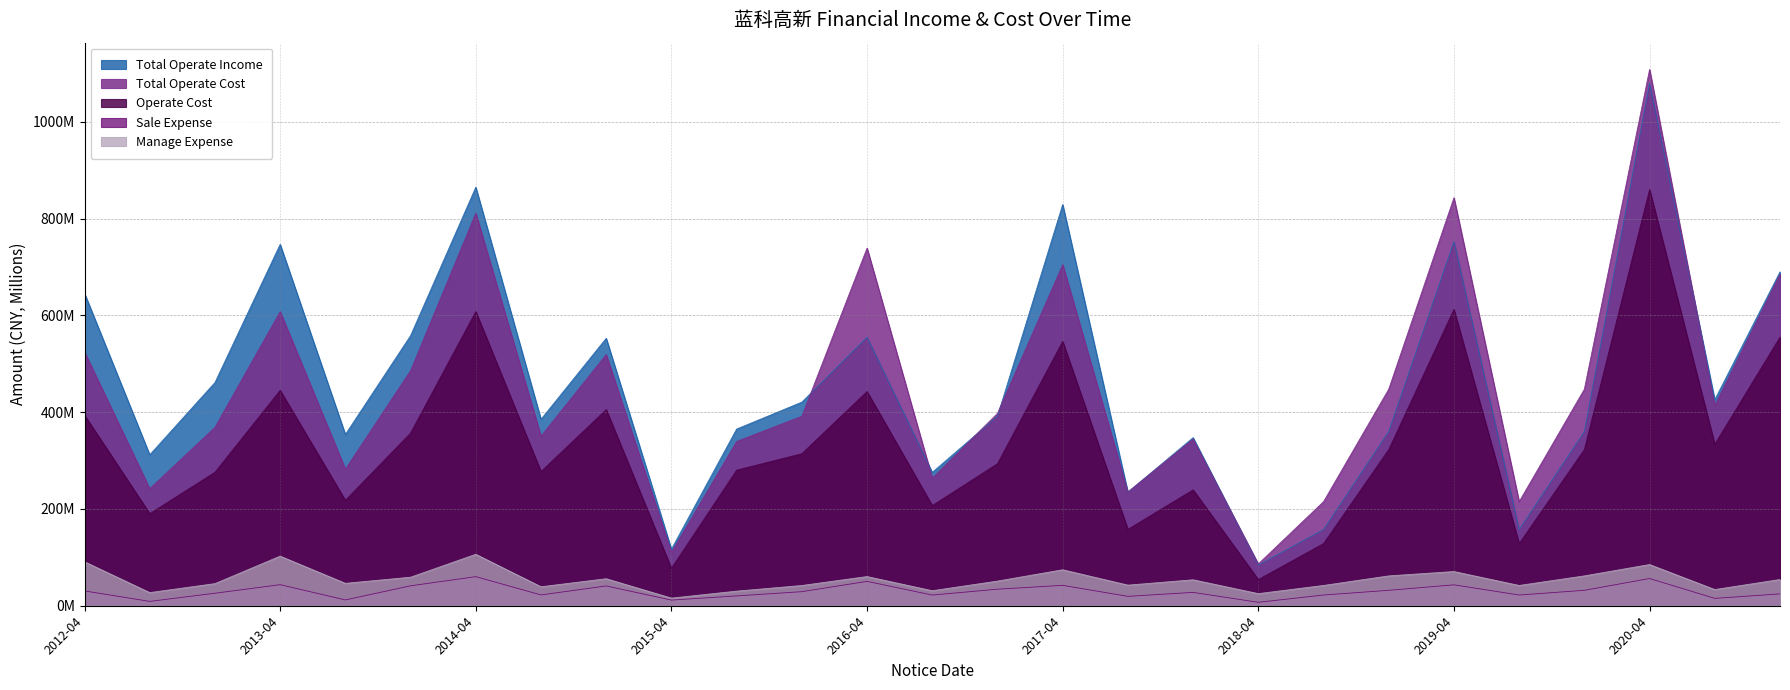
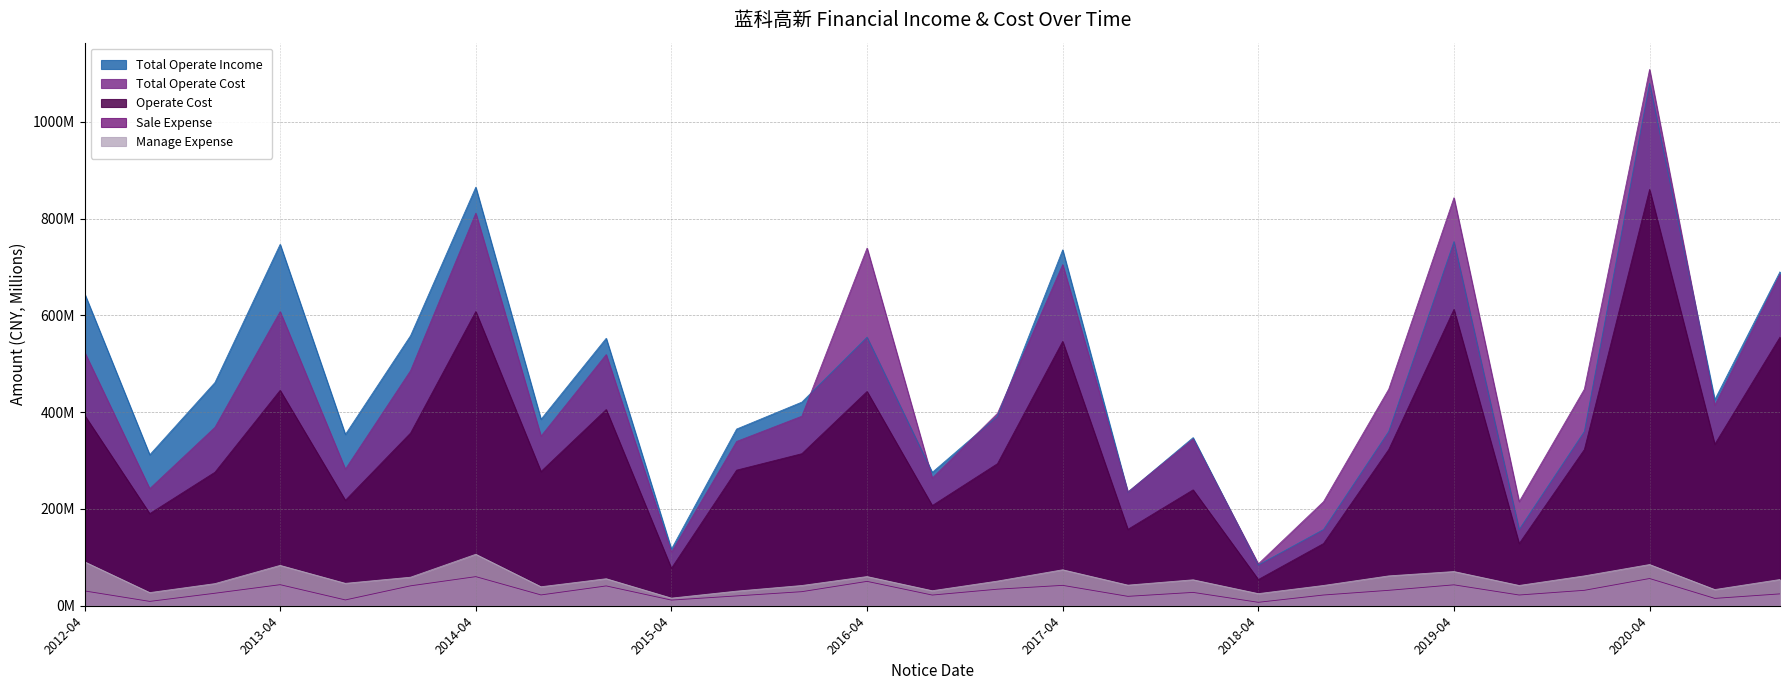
  {
    "Total Operate Income": {
      "2012-04": 650000000,
      "2013-04": 750000000,
      "2014-04": 860000000,
      "2015-04": 120000000,
      "2016-04": 550000000,
-     "2017-04": 830000000,
+     "2017-04": 740000000,
      "2019-04": 750000000,
      "2020-04": 1080000000
    },
    "Manage Expense": {
      "2012-04": 90000000,
-     "2013-04": 100000000,
+     "2013-04": 80000000,
      "2014-04": 110000000,
      "2016-04": 60000000,
      "2017-04": 70000000,
      "2018-04": 30000000,
      "2019-04": 70000000,
      "2020-04": 90000000
    }
  }
